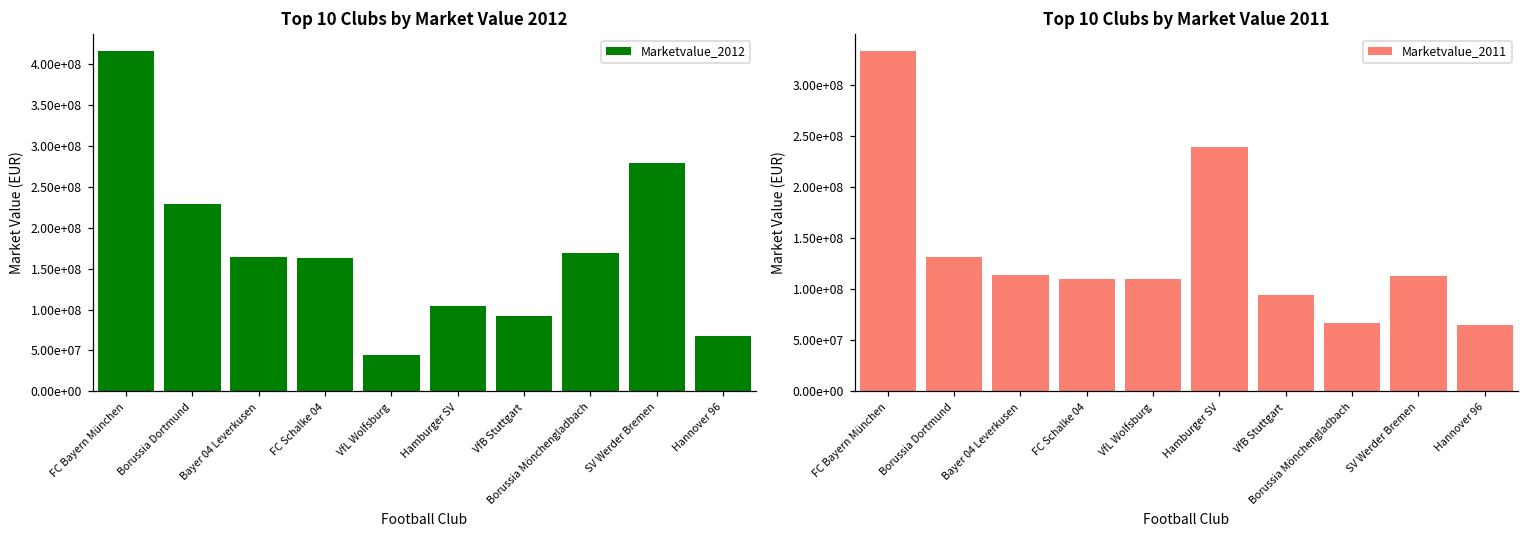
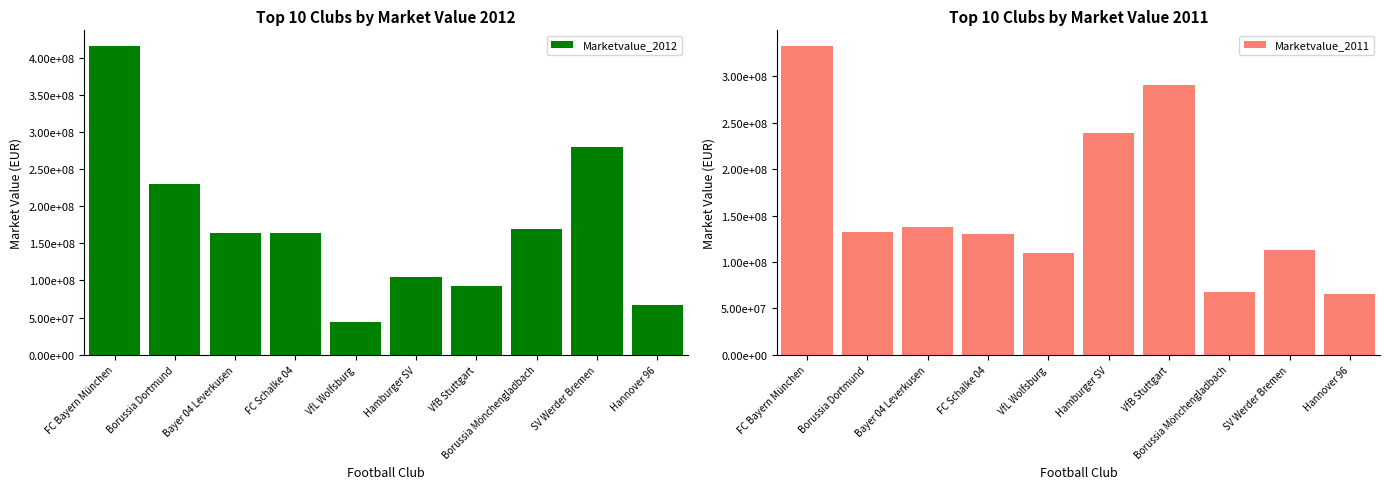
  {
    "Top 10 Clubs by Market Value 2012": {
      "FC Bayern München": 420000000,
      "Borussia Dortmund": 230000000,
      "Bayer 04 Leverkusen": 160000000,
      "FC Schalke 04": 160000000,
      "VfL Wolfsburg": 40000000,
      "Hamburger SV": 100000000,
      "VfB Stuttgart": 90000000,
      "Borussia Mönchengladbach": 170000000,
      "SV Werder Bremen": 280000000,
      "Hannover 96": 70000000
    },
    "Top 10 Clubs by Market Value 2011": {
      "FC Bayern München": 330000000,
      "Borussia Dortmund": 130000000,
-     "Bayer 04 Leverkusen": 110000000,
-     "FC Schalke 04": 110000000,
+     "Bayer 04 Leverkusen": 140000000,
+     "FC Schalke 04": 130000000,
      "VfL Wolfsburg": 110000000,
      "Hamburger SV": 240000000,
-     "VfB Stuttgart": 90000000,
+     "VfB Stuttgart": 290000000,
      "Borussia Mönchengladbach": 70000000,
      "SV Werder Bremen": 110000000,
      "Hannover 96": 70000000
    }
  }
